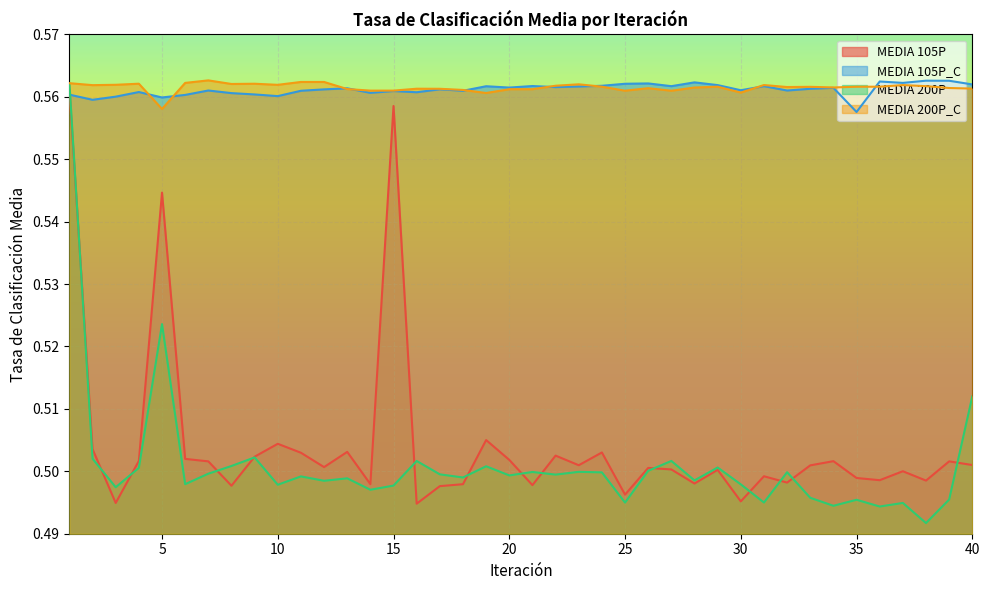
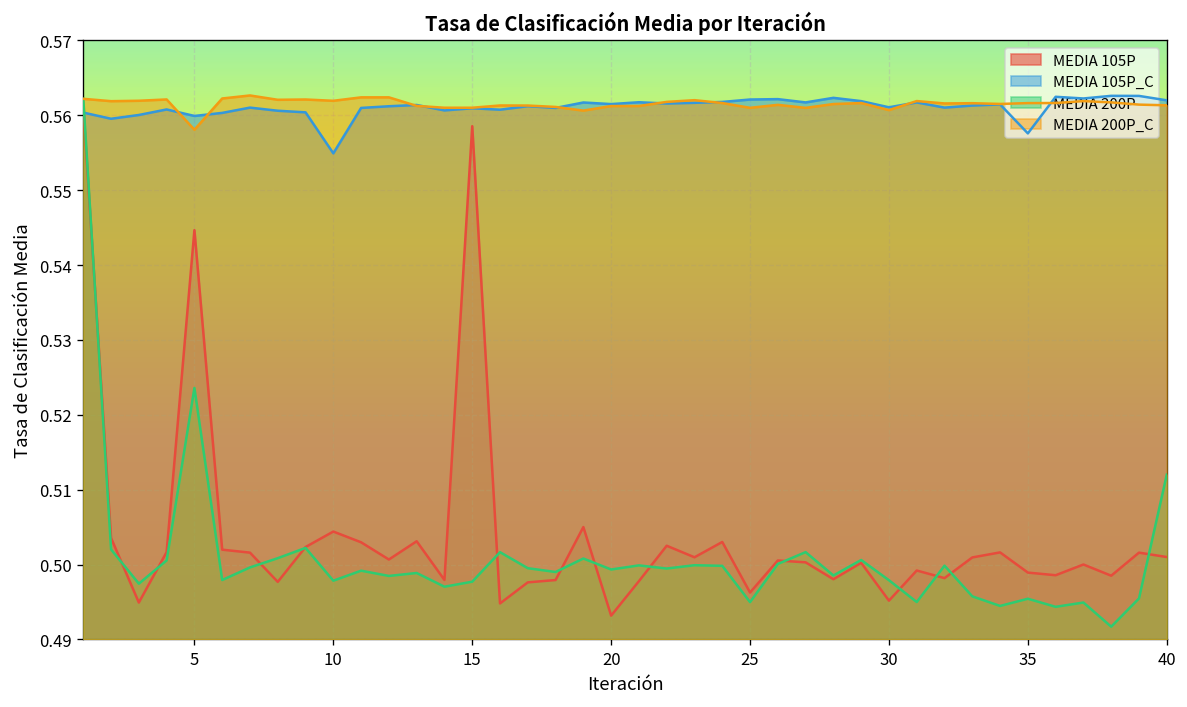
  {
    "MEDIA 105P": {
      "5": 0.545,
      "10": 0.504,
      "15": 0.559,
-     "20": 0.502,
+     "20": 0.493,
      "25": 0.496,
      "30": 0.495,
      "35": 0.499,
      "40": 0.501
    },
    "MEDIA 105P_C": {
      "5": 0.560,
-     "10": 0.560,
+     "10": 0.555,
      "25": 0.562,
      "40": 0.562
    },
    "MEDIA 200P": {
      "5": 0.524,
      "10": 0.498,
      "15": 0.498,
      "20": 0.499,
      "25": 0.495,
      "30": 0.498,
      "35": 0.495,
      "40": 0.512
    },
    "MEDIA 200P_C": {
      "5": 0.558,
      "10": 0.562,
      "25": 0.561,
      "40": 0.561
    }
  }
